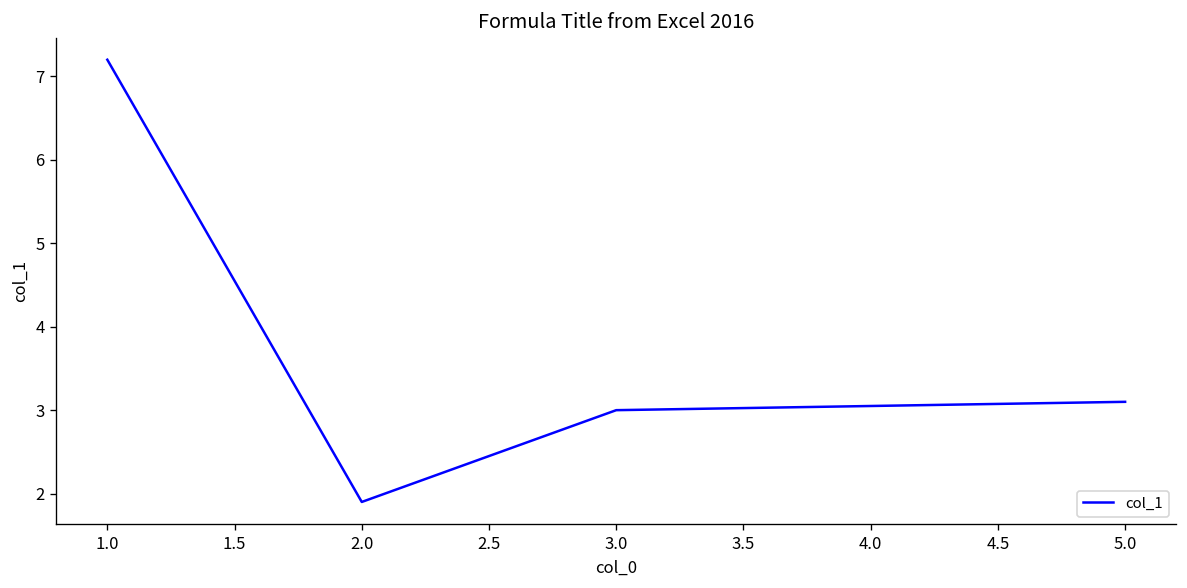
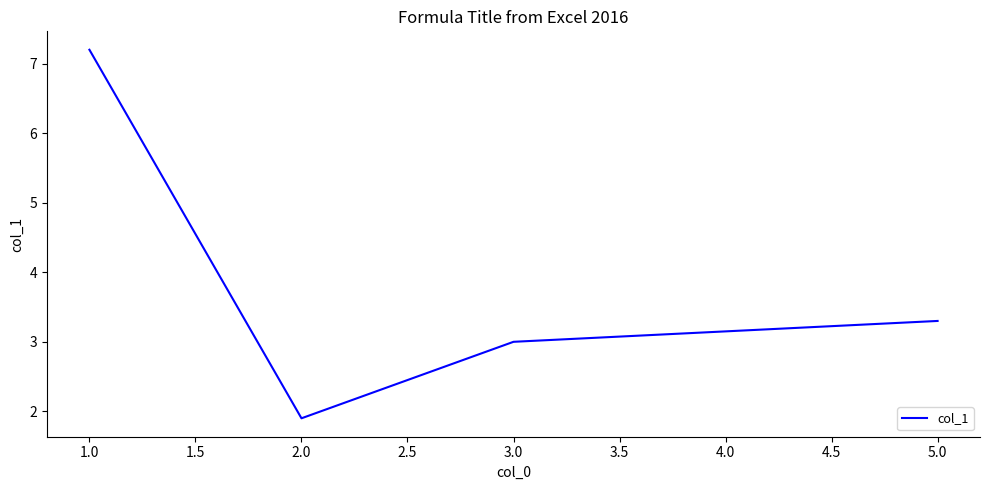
  {
    "1.0": 7.2,
    "2.0": 1.9,
    "3.0": 3.0,
-   "5.0": 3.1
+   "5.0": 3.3
  }
